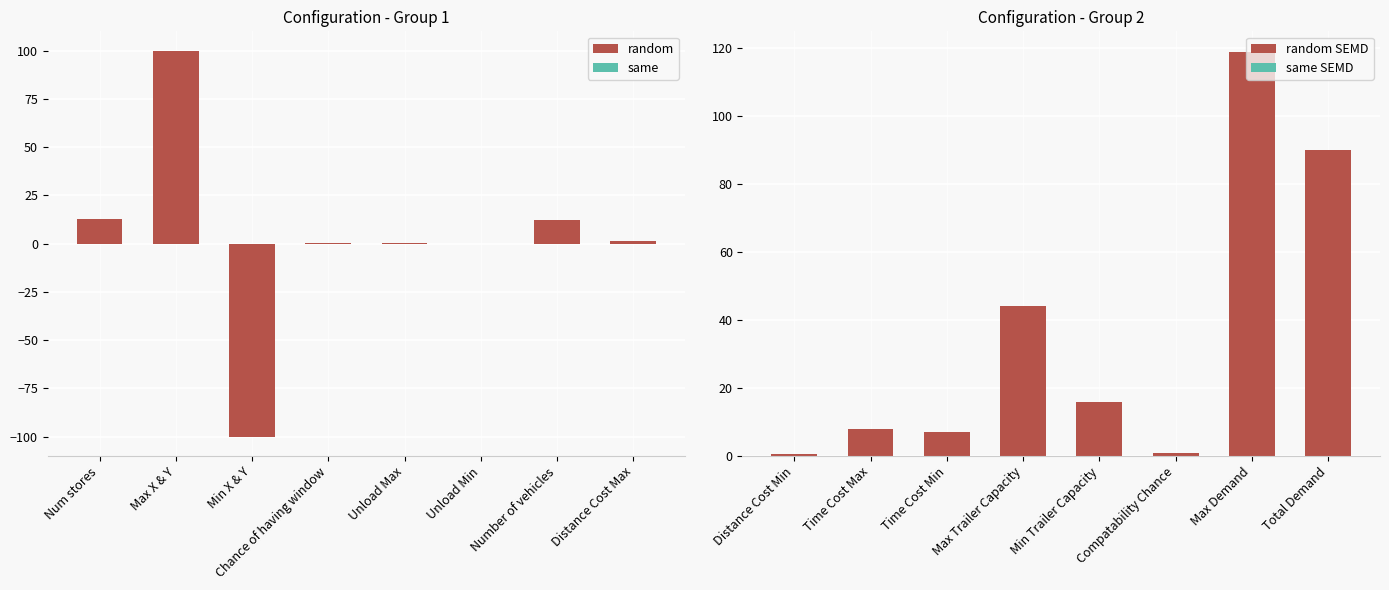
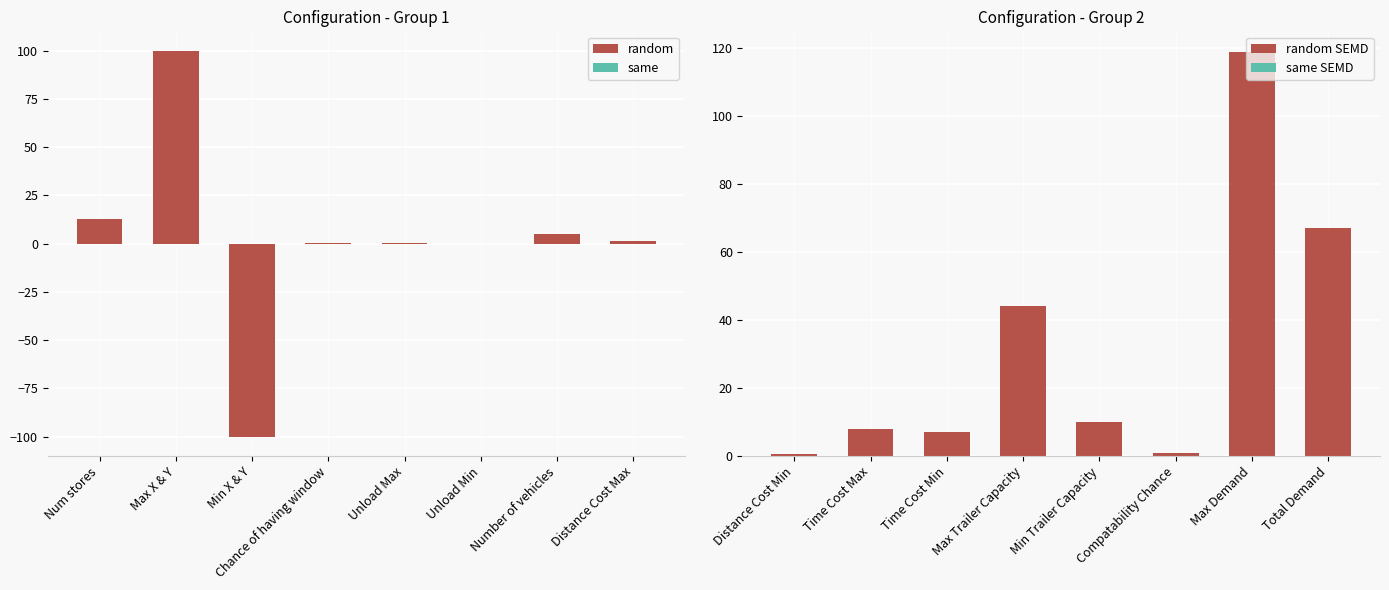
  {
    "Configuration - Group 1": {
      "random": {
        "Num stores": 13,
        "Max X & Y": 100,
        "Min X & Y": -100,
-       "Number of vehicles": 12,
+       "Number of vehicles": 5,
        "Distance Cost Max": 2
      },
      "same": {
        "Num stores": 0,
        "Max X & Y": 0,
        "Min X & Y": 0,
        "Chance of having window": 0,
        "Unload Max": 0,
        "Unload Min": 0,
        "Number of vehicles": 0,
        "Distance Cost Max": 0
      }
    },
    "Configuration - Group 2": {
      "random SEMD": {
        "Time Cost Max": 8,
        "Time Cost Min": 7,
        "Max Trailer Capacity": 44,
-       "Min Trailer Capacity": 16,
+       "Min Trailer Capacity": 10,
        "Compatability Chance": 1,
-       "Total Demand": 90
+       "Total Demand": 67
      },
      "same SEMD": {
        "Distance Cost Min": 0,
        "Time Cost Max": 0,
        "Time Cost Min": 0,
        "Max Trailer Capacity": 0,
        "Min Trailer Capacity": 0,
        "Compatability Chance": 0,
        "Max Demand": 0,
        "Total Demand": 0
      }
    }
  }
